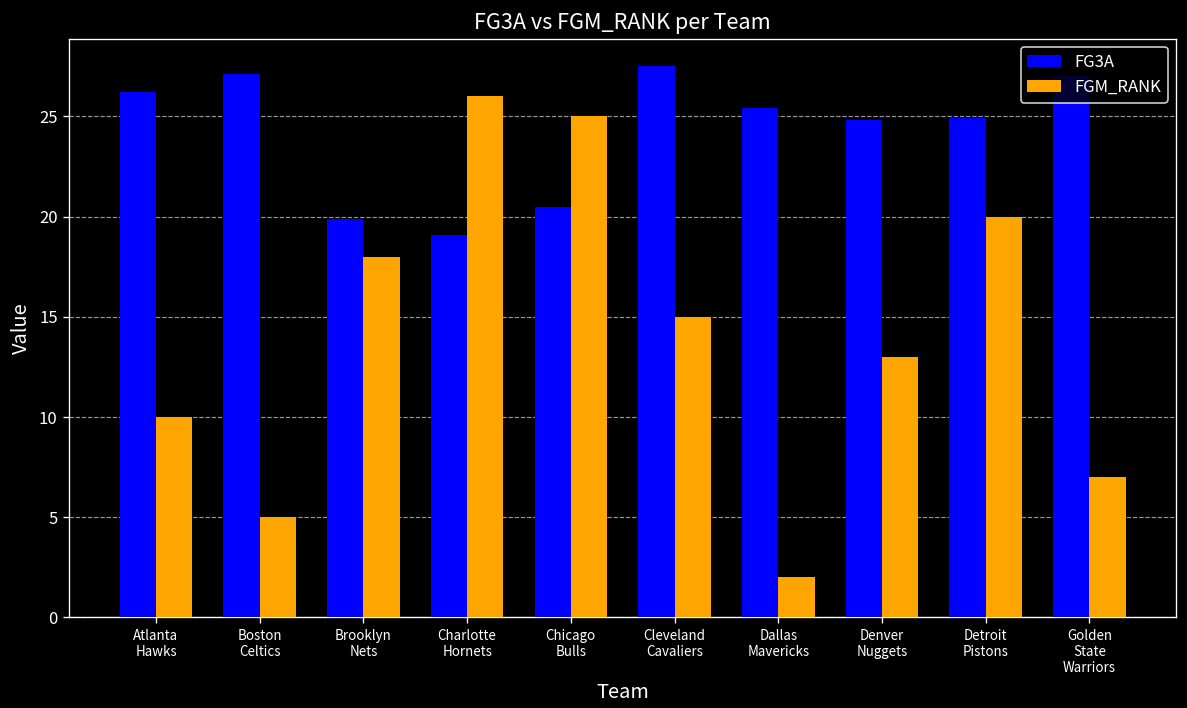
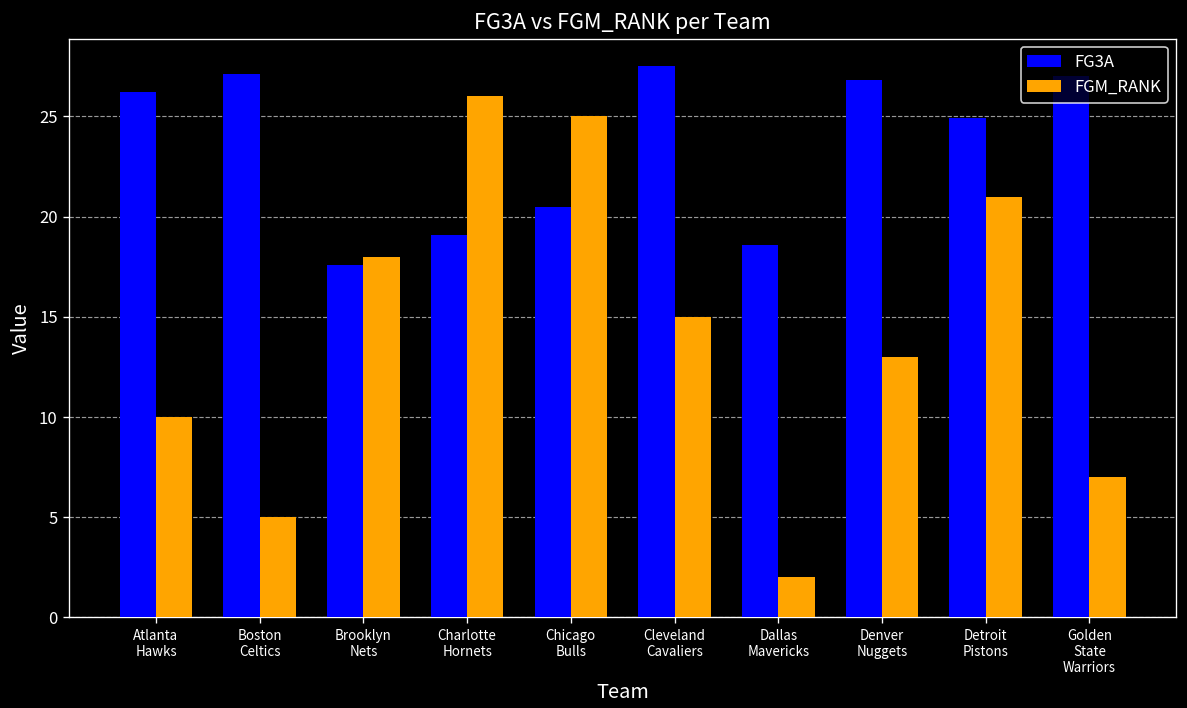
  {
    "FG3A": {
      "Atlanta Hawks": 26.2,
      "Boston Celtics": 27.1,
-     "Brooklyn Nets": 19.9,
+     "Brooklyn Nets": 17.6,
      "Charlotte Hornets": 19.1,
      "Chicago Bulls": 20.5,
      "Cleveland Cavaliers": 27.5,
-     "Dallas Mavericks": 25.4,
-     "Denver Nuggets": 24.8,
+     "Dallas Mavericks": 18.6,
+     "Denver Nuggets": 26.8,
      "Detroit Pistons": 24.9
    },
    "FGM_RANK": {
      "Atlanta Hawks": 10,
      "Boston Celtics": 5,
      "Brooklyn Nets": 18,
      "Charlotte Hornets": 26,
      "Chicago Bulls": 25,
      "Cleveland Cavaliers": 15,
      "Dallas Mavericks": 2,
      "Denver Nuggets": 13,
-     "Detroit Pistons": 20,
+     "Detroit Pistons": 21,
      "Golden State Warriors": 7
    }
  }
